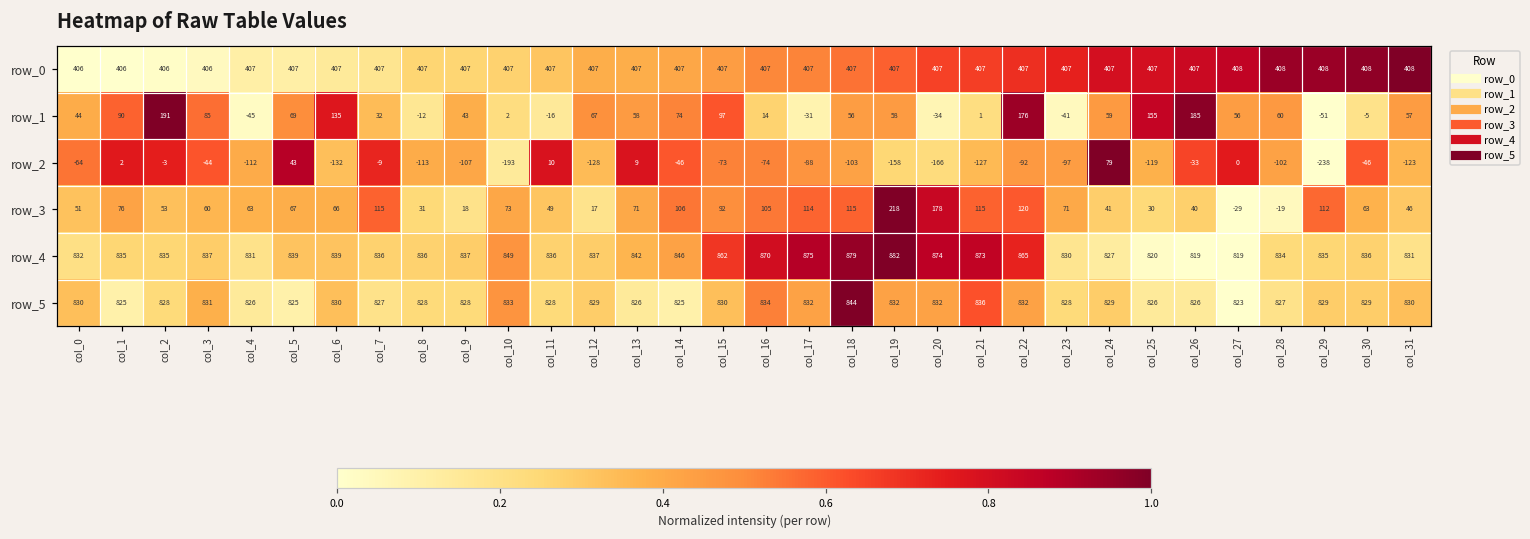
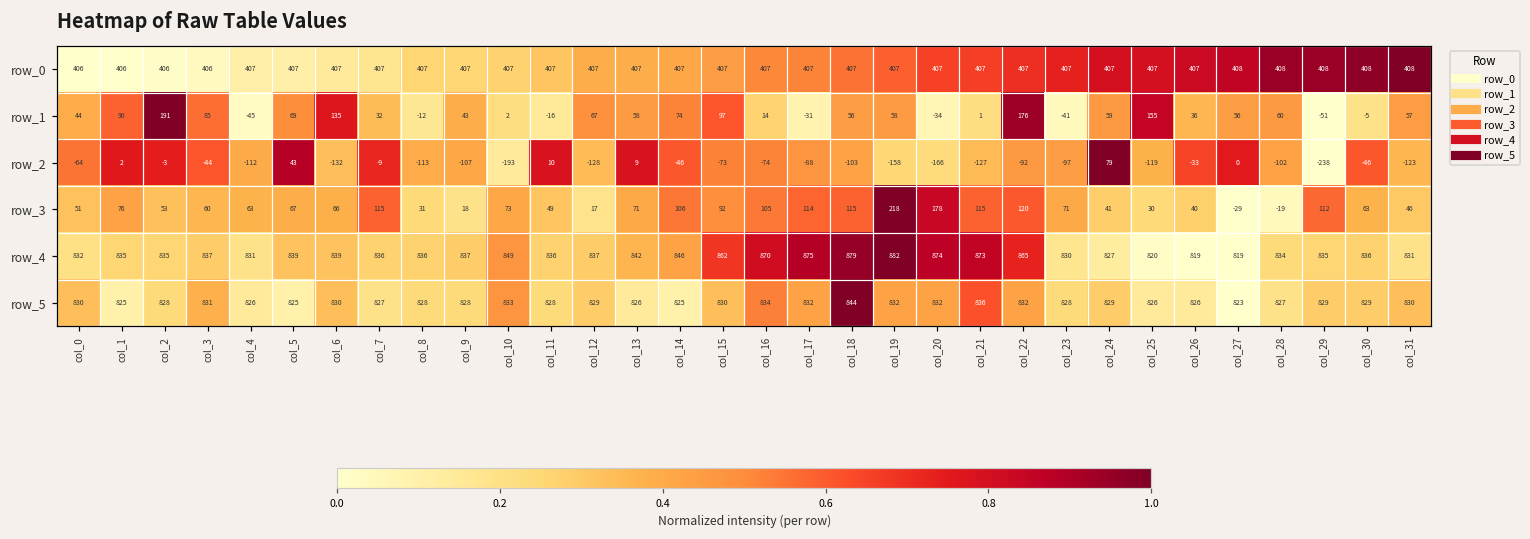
  {
    "row_0": {
      "col_0": 406,
      "col_1": 406,
      "col_2": 406,
      "col_3": 406,
      "col_4": 407,
      "col_5": 407,
      "col_6": 407,
      "col_7": 407,
      "col_8": 407,
      "col_9": 407,
      "col_10": 407,
      "col_11": 407,
      "col_12": 407,
      "col_13": 407,
      "col_14": 407,
      "col_15": 407,
      "col_16": 407,
      "col_17": 407,
      "col_18": 407,
      "col_19": 407,
      "col_20": 407,
      "col_21": 407,
      "col_22": 407,
      "col_23": 407,
      "col_24": 407,
      "col_25": 407,
      "col_26": 407,
      "col_27": 408,
      "col_28": 408,
      "col_29": 408,
      "col_30": 408,
      "col_31": 408
    },
    "row_1": {
      "col_0": 44,
      "col_1": 90,
      "col_2": 191,
      "col_3": 85,
      "col_4": -45,
      "col_5": 69,
      "col_6": 135,
      "col_7": 32,
      "col_8": -12,
      "col_9": 43,
      "col_10": 2,
      "col_11": -16,
      "col_12": 67,
      "col_13": 58,
      "col_14": 74,
      "col_15": 97,
      "col_16": 14,
      "col_17": -31,
      "col_18": 56,
      "col_19": 58,
      "col_20": -34,
      "col_21": 1,
      "col_22": 176,
      "col_23": -41,
      "col_24": 59,
      "col_25": 155,
-     "col_26": 185,
+     "col_26": 36,
      "col_27": 56,
      "col_28": 60,
      "col_29": -51,
      "col_30": -5,
      "col_31": 57
    },
    "row_2": {
      "col_0": -64,
      "col_1": 2,
      "col_2": -3,
      "col_3": -44,
      "col_4": -112,
      "col_5": 43,
      "col_6": -132,
      "col_7": -9,
      "col_8": -113,
      "col_9": -107,
      "col_10": -193,
      "col_11": 10,
      "col_12": -128,
      "col_13": 9,
      "col_14": -46,
      "col_15": -73,
      "col_16": -74,
      "col_17": -88,
      "col_18": -103,
      "col_19": -158,
      "col_20": -166,
      "col_21": -127,
      "col_22": -92,
      "col_23": -97,
      "col_24": 79,
      "col_25": -119,
      "col_26": -33,
      "col_27": 0,
      "col_28": -102,
      "col_29": -238,
      "col_30": -46,
      "col_31": -123
    },
    "row_3": {
      "col_0": 51,
      "col_1": 76,
      "col_2": 53,
      "col_3": 60,
      "col_4": 63,
      "col_5": 67,
      "col_6": 66,
      "col_7": 115,
      "col_8": 31,
      "col_9": 18,
      "col_10": 73,
      "col_11": 49,
      "col_12": 17,
      "col_13": 71,
      "col_14": 106,
      "col_15": 92,
      "col_16": 105,
      "col_17": 114,
      "col_18": 115,
      "col_19": 218,
      "col_20": 178,
      "col_21": 115,
      "col_22": 120,
      "col_23": 71,
      "col_24": 41,
      "col_25": 30,
      "col_26": 40,
      "col_27": -29,
      "col_28": -19,
      "col_29": 112,
      "col_30": 63,
      "col_31": 46
    },
    "row_4": {
      "col_0": 832,
      "col_1": 835,
      "col_2": 835,
      "col_3": 837,
      "col_4": 831,
      "col_5": 839,
      "col_6": 839,
      "col_7": 836,
      "col_8": 836,
      "col_9": 837,
      "col_10": 849,
      "col_11": 836,
      "col_12": 837,
      "col_13": 842,
      "col_14": 846,
      "col_15": 862,
      "col_16": 870,
      "col_17": 875,
      "col_18": 879,
      "col_19": 882,
      "col_20": 874,
      "col_21": 873,
      "col_22": 865,
      "col_23": 830,
      "col_24": 827,
      "col_25": 820,
      "col_26": 819,
      "col_27": 819,
      "col_28": 834,
      "col_29": 835,
      "col_30": 836,
      "col_31": 831
    },
    "row_5": {
      "col_0": 830,
      "col_1": 825,
      "col_2": 828,
      "col_3": 831,
      "col_4": 826,
      "col_5": 825,
      "col_6": 830,
      "col_7": 827,
      "col_8": 828,
      "col_9": 828,
      "col_10": 833,
      "col_11": 828,
      "col_12": 829,
      "col_13": 826,
      "col_14": 825,
      "col_15": 830,
      "col_16": 834,
      "col_17": 832,
      "col_18": 844,
      "col_19": 832,
      "col_20": 832,
      "col_21": 836,
      "col_22": 832,
      "col_23": 828,
      "col_24": 829,
      "col_25": 826,
      "col_26": 826,
      "col_27": 823,
      "col_28": 827,
      "col_29": 829,
      "col_30": 829,
      "col_31": 830
    }
  }
